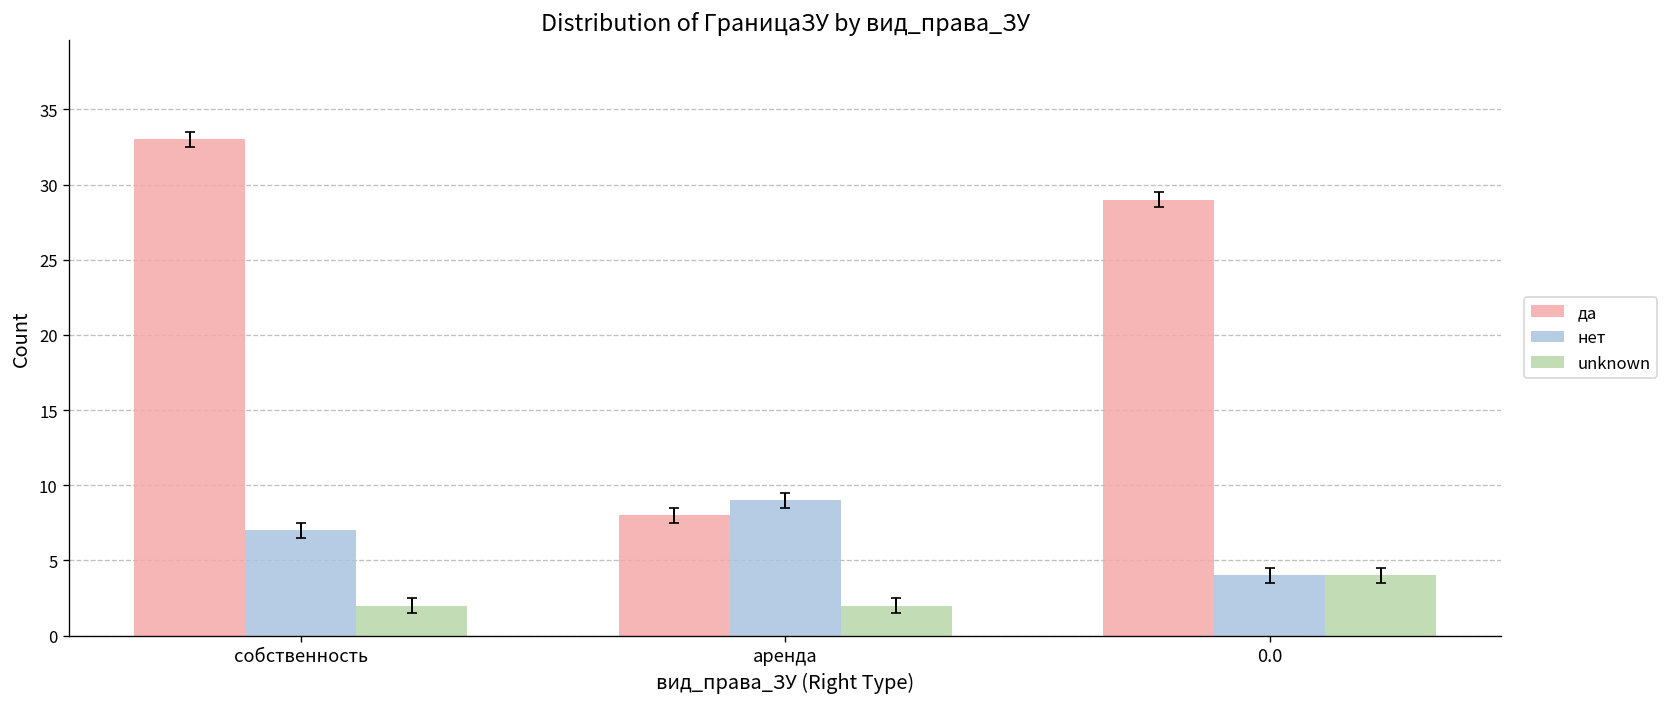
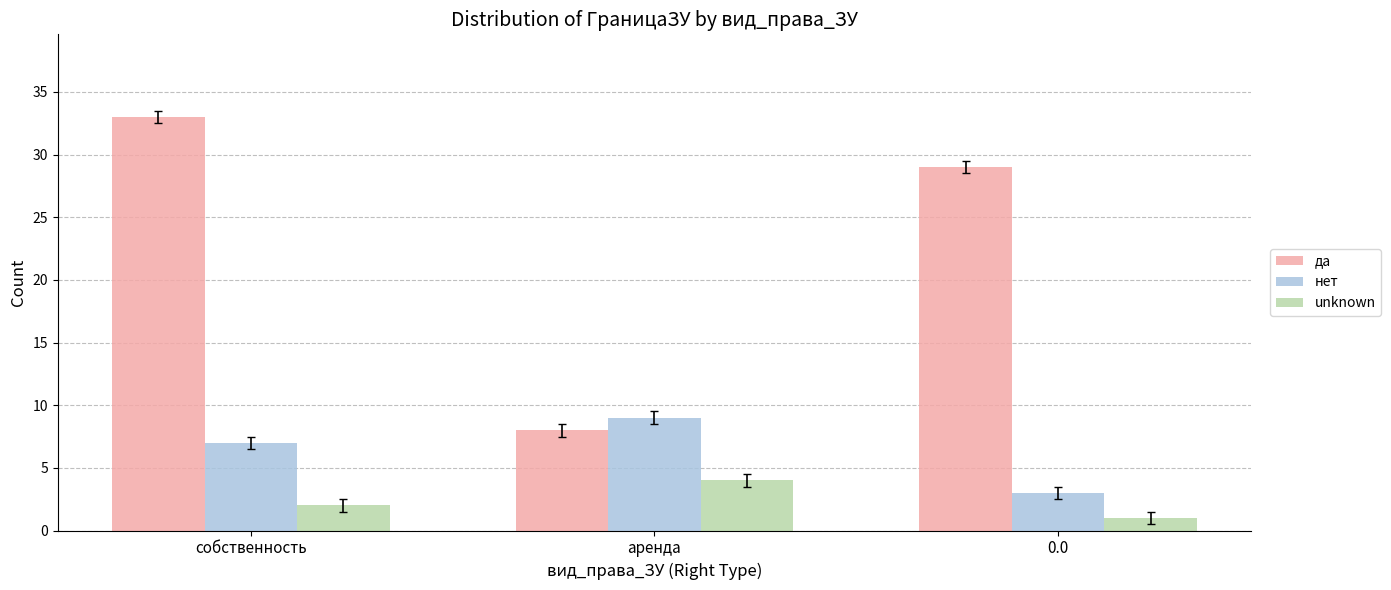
  {
    "да": {
      "собственность": 33,
      "аренда": 8,
      "0.0": 29
    },
    "нет": {
      "собственность": 7,
      "аренда": 9,
-     "0.0": 4
+     "0.0": 3
    },
    "unknown": {
      "собственность": 2,
-     "аренда": 2,
-     "0.0": 4
+     "аренда": 4,
+     "0.0": 1
    }
  }
